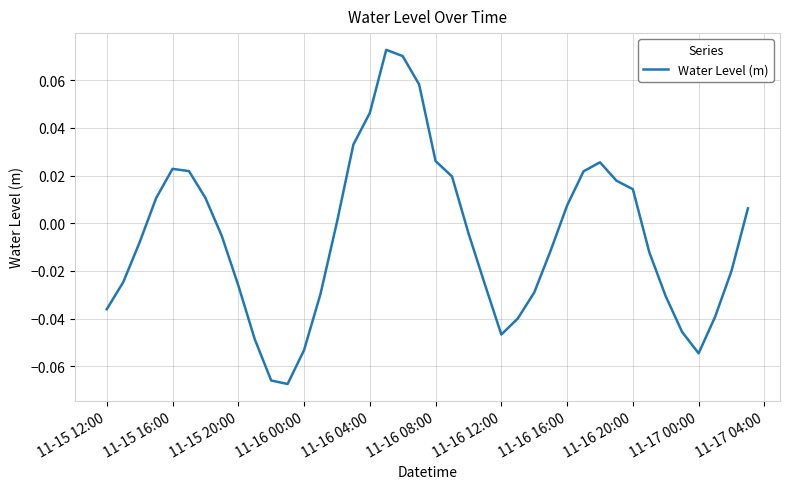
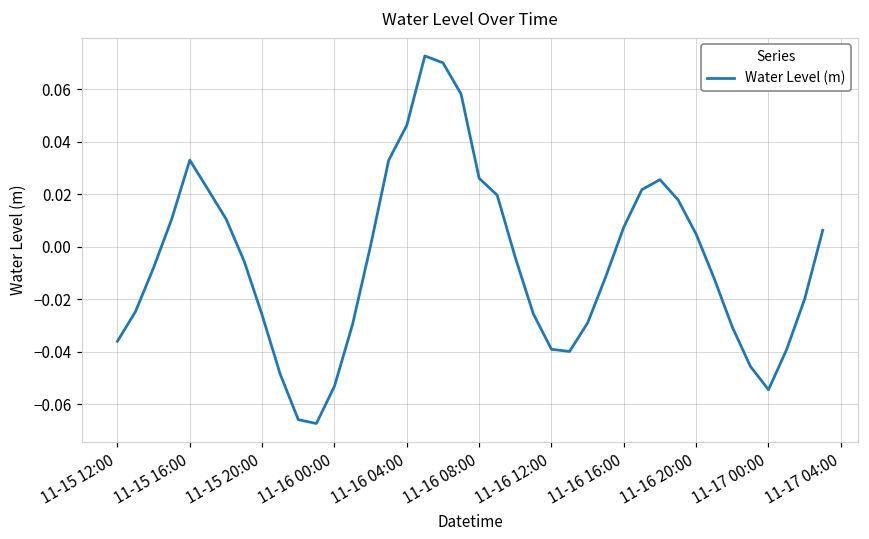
  {
    "11-15 12:00": -0.036,
-   "11-15 16:00": 0.023,
+   "11-15 16:00": 0.033,
    "11-15 20:00": -0.026,
    "11-16 00:00": -0.053,
    "11-16 04:00": 0.046,
    "11-16 08:00": 0.026,
-   "11-16 12:00": -0.047,
+   "11-16 12:00": -0.039,
    "11-16 16:00": 0.007,
-   "11-16 20:00": 0.014,
+   "11-16 20:00": 0.005,
    "11-17 00:00": -0.055
  }
